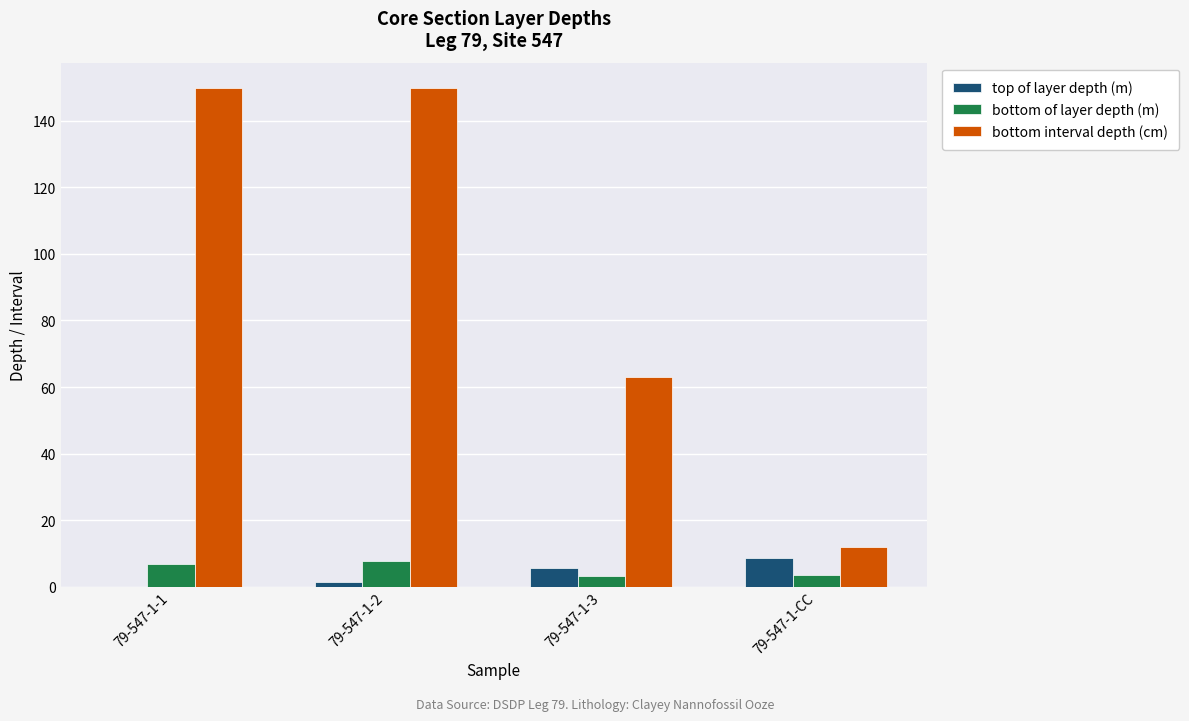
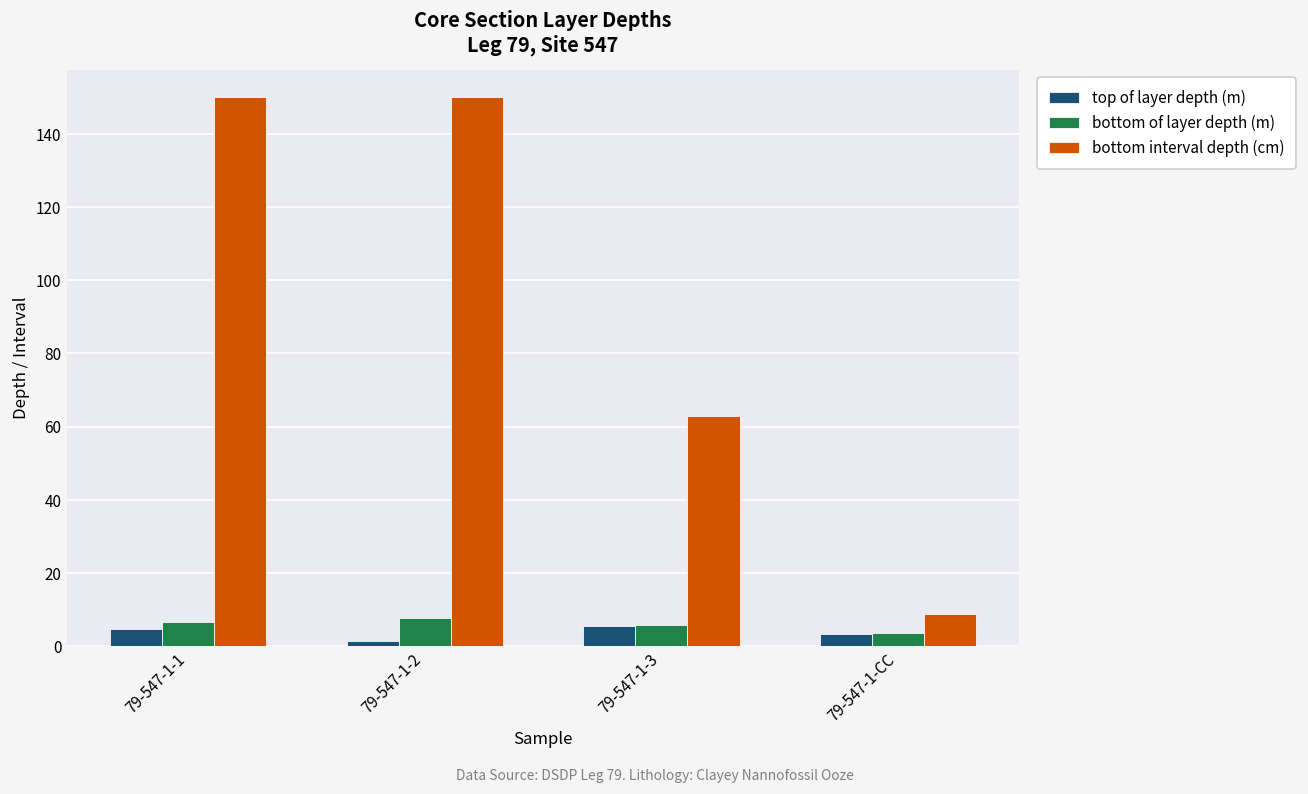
  {
    "top of layer depth (m)": {
-     "79-547-1-1": 0,
+     "79-547-1-1": 5,
      "79-547-1-2": 2,
      "79-547-1-3": 6,
-     "79-547-1-CC": 9
+     "79-547-1-CC": 3
    },
    "bottom of layer depth (m)": {
      "79-547-1-1": 7,
      "79-547-1-2": 8,
-     "79-547-1-3": 3,
+     "79-547-1-3": 6,
      "79-547-1-CC": 3
    },
    "bottom interval depth (cm)": {
      "79-547-1-1": 150,
      "79-547-1-2": 150,
      "79-547-1-3": 63,
-     "79-547-1-CC": 12
+     "79-547-1-CC": 9
    }
  }
